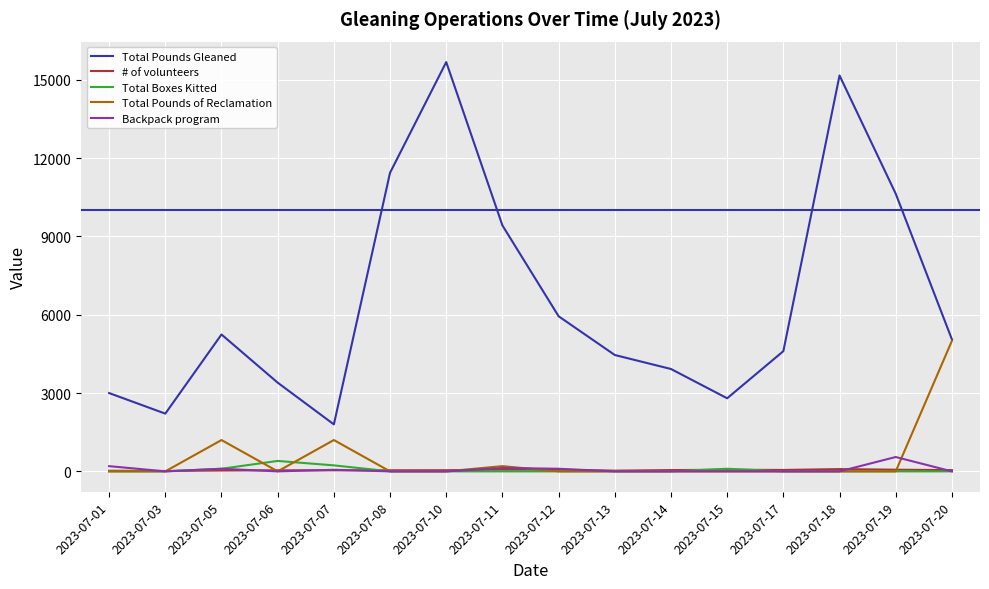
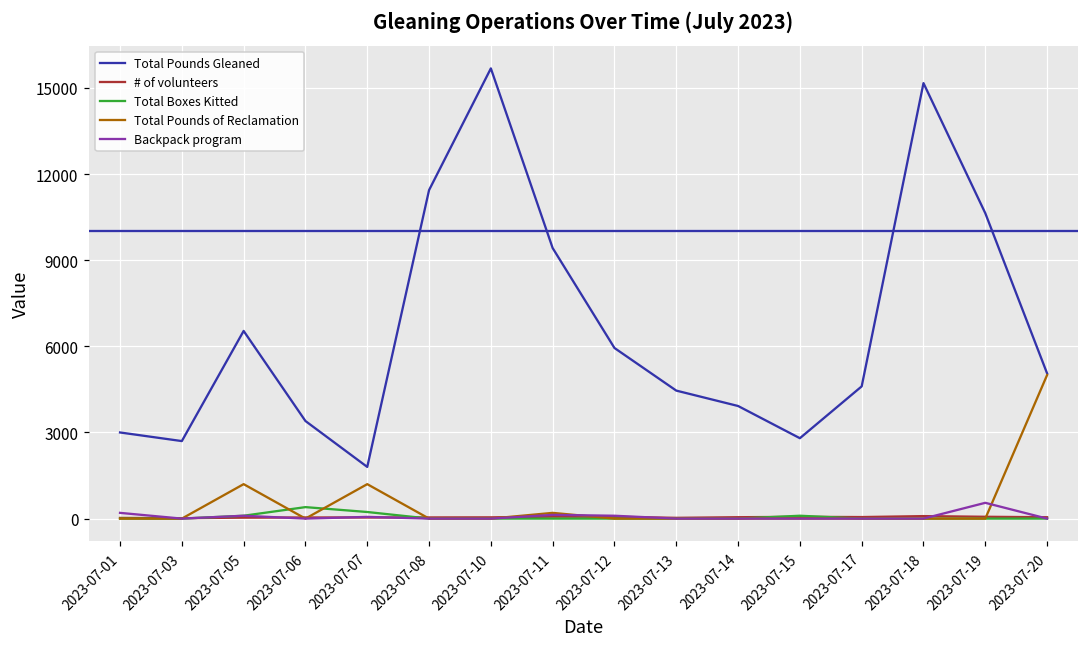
  {
    "Total Pounds Gleaned": {
      "2023-07-01": 3000,
-     "2023-07-03": 2200,
-     "2023-07-05": 5200,
+     "2023-07-03": 2700,
+     "2023-07-05": 6500,
      "2023-07-06": 3400,
      "2023-07-07": 1800,
      "2023-07-08": 11400,
      "2023-07-10": 15700,
      "2023-07-11": 9400,
      "2023-07-12": 5900,
      "2023-07-13": 4500,
      "2023-07-14": 3900,
      "2023-07-15": 2800,
      "2023-07-17": 4600,
      "2023-07-18": 15200,
      "2023-07-19": 10600
    },
    "Total Boxes Kitted": {
      "2023-07-06": 400,
      "2023-07-07": 200
    },
    "Total Pounds of Reclamation": {
      "2023-07-05": 1200,
      "2023-07-07": 1200
    },
    "Backpack program": {
      "2023-07-01": 200,
      "2023-07-19": 600
    }
  }
